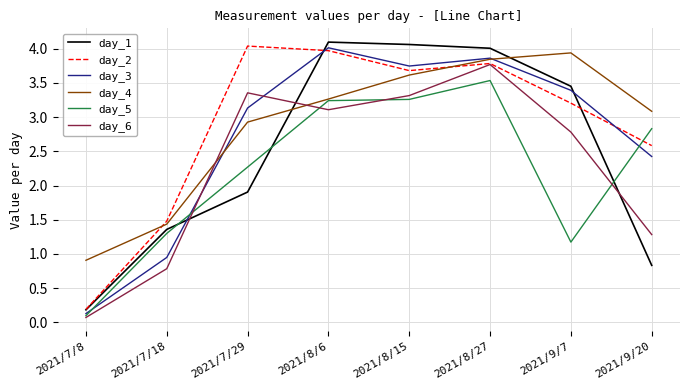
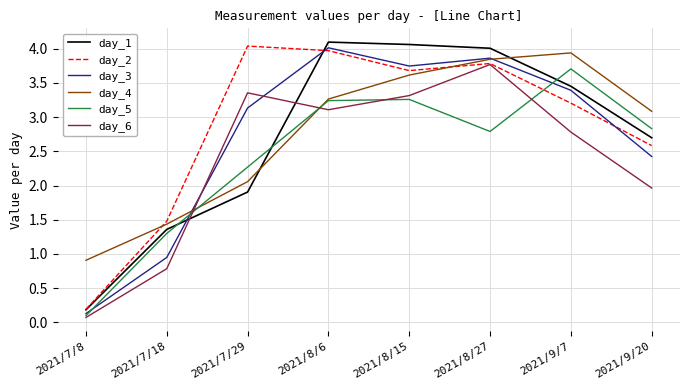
  {
    "day_1": {
      "2021/7/18": 1.4,
      "2021/7/29": 1.9,
      "2021/8/6": 4.1,
      "2021/8/15": 4.1,
      "2021/8/27": 4.0,
      "2021/9/7": 3.5,
-     "2021/9/20": 0.8
+     "2021/9/20": 2.7
    },
    "day_2": {
      "2021/7/18": 1.5,
      "2021/7/29": 4.0,
      "2021/8/6": 4.0,
      "2021/8/15": 3.7,
      "2021/9/7": 3.2,
      "2021/9/20": 2.6
    },
    "day_3": {
      "2021/7/18": 0.9,
      "2021/7/29": 3.1,
      "2021/8/6": 4.0,
      "2021/8/15": 3.7,
      "2021/9/7": 3.4,
      "2021/9/20": 2.4
    },
    "day_4": {
      "2021/7/8": 0.9,
      "2021/7/18": 1.4,
-     "2021/7/29": 2.9,
+     "2021/7/29": 2.1,
      "2021/8/15": 3.6,
      "2021/9/7": 3.9,
      "2021/9/20": 3.1
    },
    "day_5": {
      "2021/7/18": 1.3,
      "2021/7/29": 2.3,
      "2021/8/15": 3.3,
-     "2021/8/27": 3.5,
-     "2021/9/7": 1.2,
+     "2021/8/27": 2.8,
+     "2021/9/7": 3.7,
      "2021/9/20": 2.8
    },
    "day_6": {
      "2021/7/18": 0.8,
      "2021/7/29": 3.4,
      "2021/8/6": 3.1,
      "2021/8/15": 3.3,
      "2021/9/7": 2.8,
-     "2021/9/20": 1.3
+     "2021/9/20": 2.0
    }
  }
